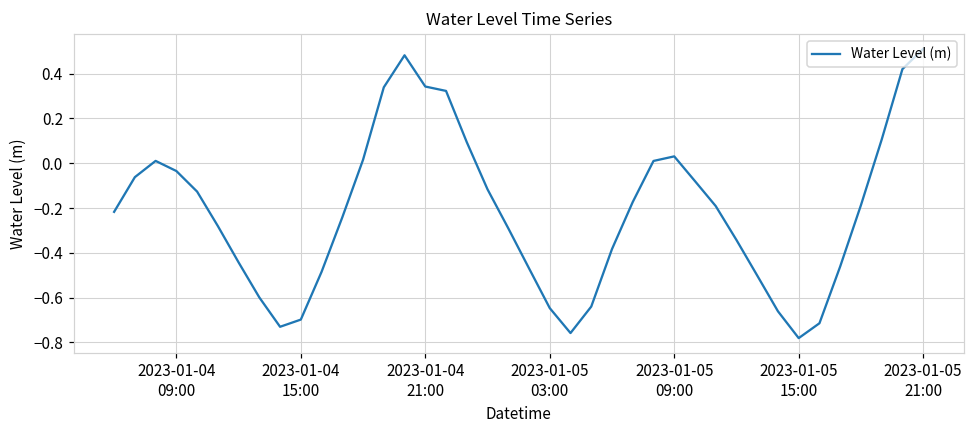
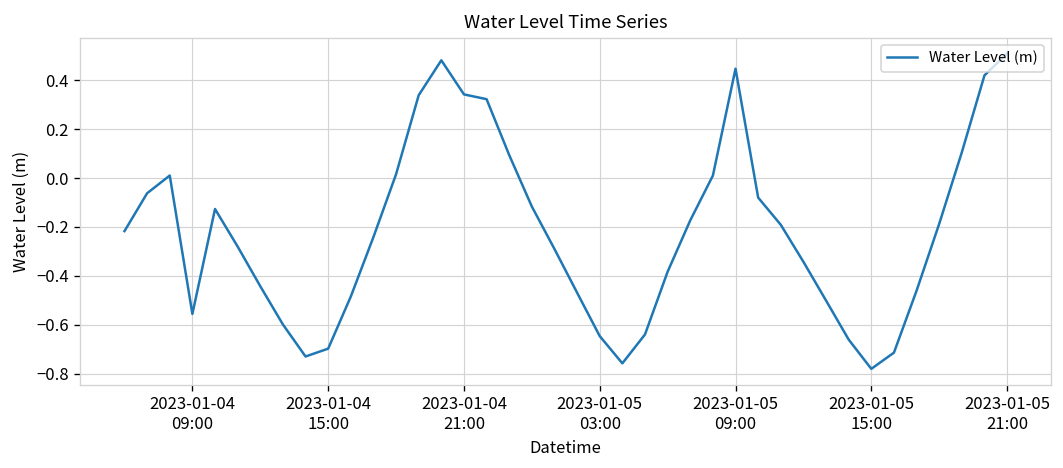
  {
-   "2023-01-04 09:00": -0.03,
+   "2023-01-04 09:00": -0.56,
    "2023-01-04 15:00": -0.70,
    "2023-01-04 21:00": 0.34,
    "2023-01-05 03:00": -0.65,
-   "2023-01-05 09:00": 0.03,
+   "2023-01-05 09:00": 0.45,
    "2023-01-05 15:00": -0.78
  }
